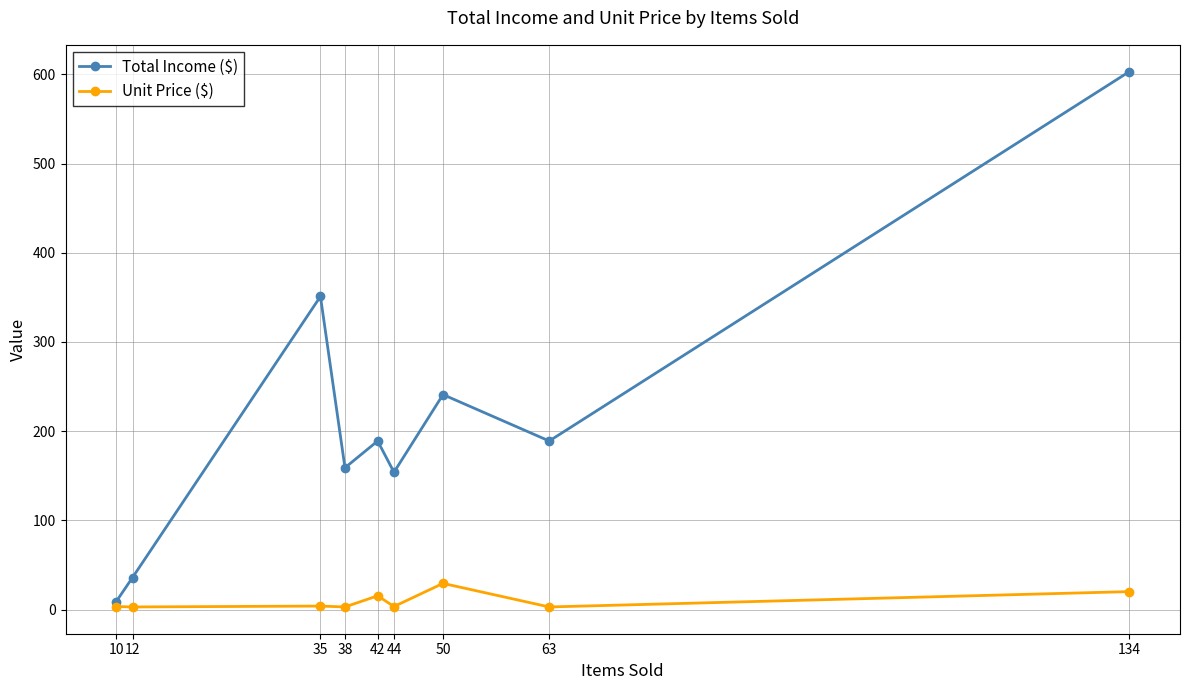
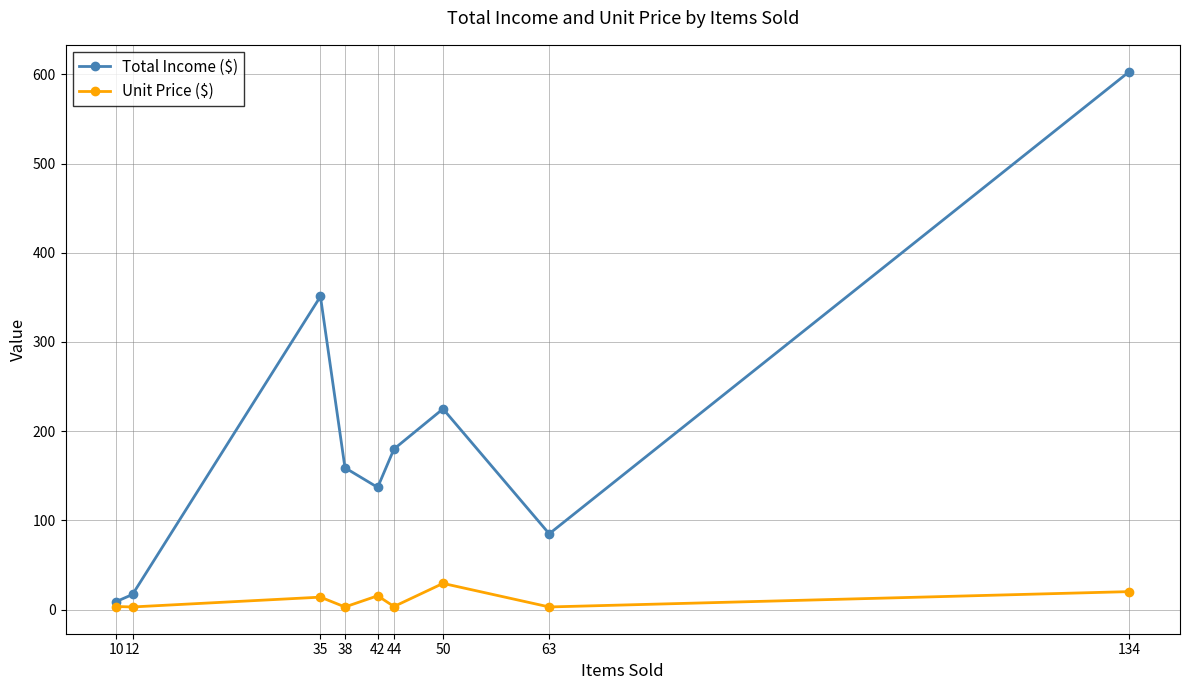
  {
    "Total Income ($)": {
      "10": 10,
-     "12": 40,
+     "12": 20,
      "35": 350,
      "38": 160,
-     "42": 190,
-     "44": 150,
-     "50": 240,
-     "63": 190,
+     "42": 140,
+     "44": 180,
+     "50": 230,
+     "63": 90,
      "134": 600
    },
    "Unit Price ($)": {
      "10": 0,
      "12": 0,
-     "35": 0,
+     "35": 10,
      "38": 0,
      "42": 20,
      "44": 0,
      "50": 30,
      "63": 0,
      "134": 20
    }
  }
